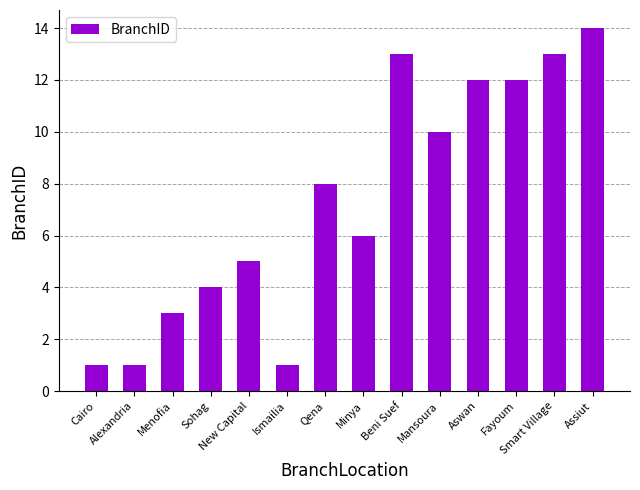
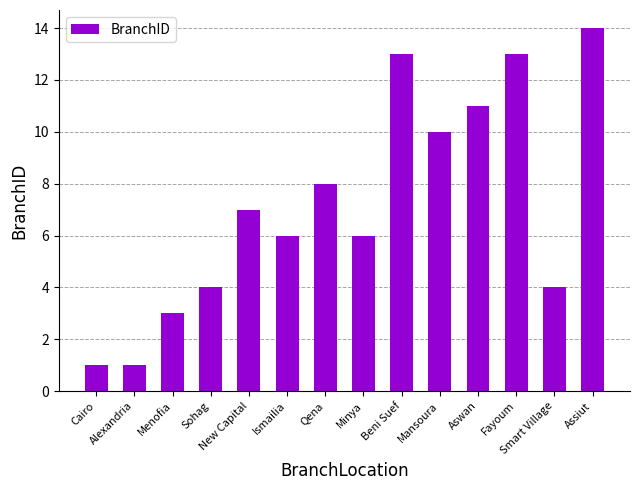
  {
    "Cairo": 1,
    "Alexandria": 1,
    "Menofia": 3,
    "Sohag": 4,
-   "New Capital": 5,
-   "Ismailia": 1,
+   "New Capital": 7,
+   "Ismailia": 6,
    "Qena": 8,
    "Minya": 6,
    "Beni Suef": 13,
    "Mansoura": 10,
-   "Aswan": 12,
-   "Fayoum": 12,
-   "Smart Village": 13,
+   "Aswan": 11,
+   "Fayoum": 13,
+   "Smart Village": 4,
    "Assiut": 14
  }
